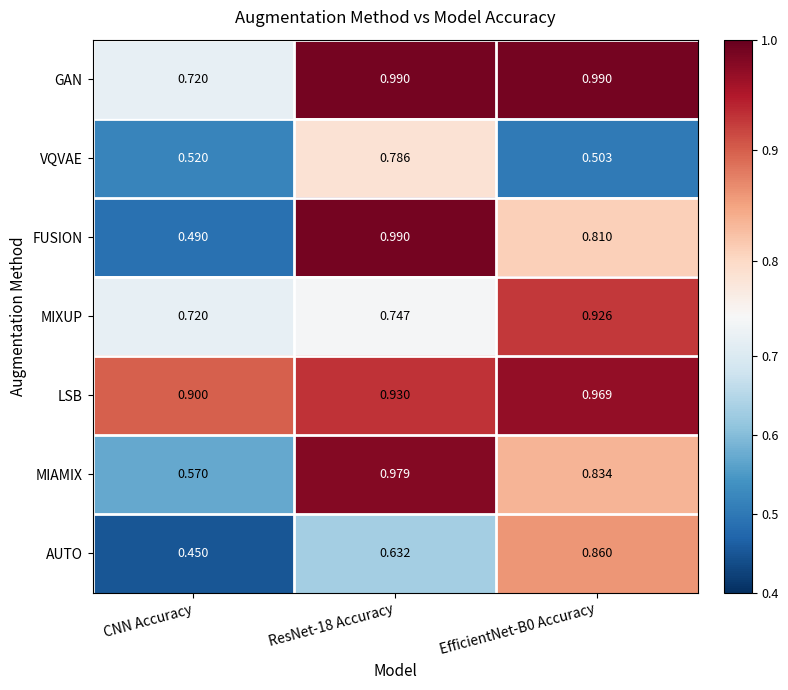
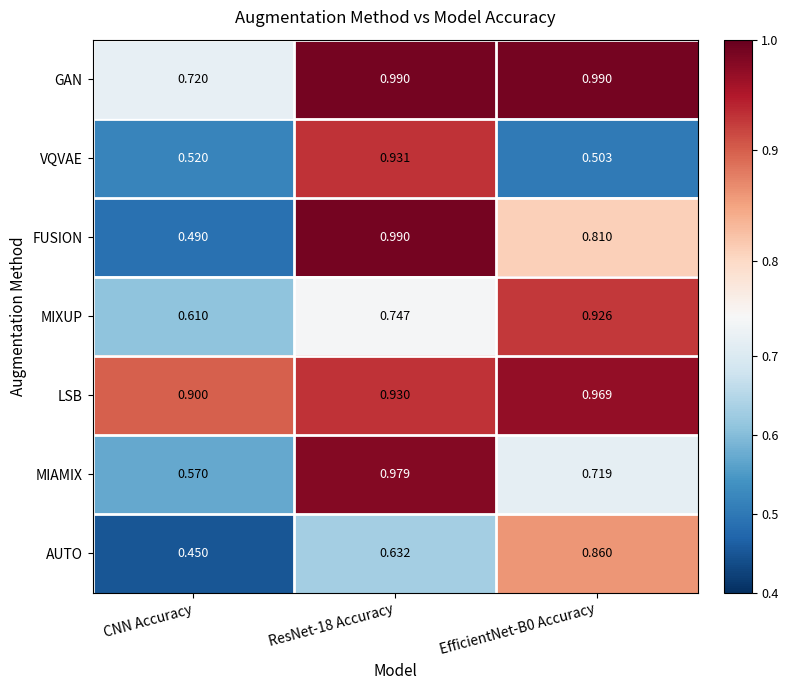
  {
    "GAN": {
      "CNN Accuracy": 0.720,
      "ResNet-18 Accuracy": 0.990,
      "EfficientNet-B0 Accuracy": 0.990
    },
    "VQVAE": {
      "CNN Accuracy": 0.520,
-     "ResNet-18 Accuracy": 0.786,
+     "ResNet-18 Accuracy": 0.931,
      "EfficientNet-B0 Accuracy": 0.503
    },
    "FUSION": {
      "CNN Accuracy": 0.490,
      "ResNet-18 Accuracy": 0.990,
      "EfficientNet-B0 Accuracy": 0.810
    },
    "MIXUP": {
-     "CNN Accuracy": 0.720,
+     "CNN Accuracy": 0.610,
      "ResNet-18 Accuracy": 0.747,
      "EfficientNet-B0 Accuracy": 0.926
    },
    "LSB": {
      "CNN Accuracy": 0.900,
      "ResNet-18 Accuracy": 0.930,
      "EfficientNet-B0 Accuracy": 0.969
    },
    "MIAMIX": {
      "CNN Accuracy": 0.570,
      "ResNet-18 Accuracy": 0.979,
-     "EfficientNet-B0 Accuracy": 0.834
+     "EfficientNet-B0 Accuracy": 0.719
    },
    "AUTO": {
      "CNN Accuracy": 0.450,
      "ResNet-18 Accuracy": 0.632,
      "EfficientNet-B0 Accuracy": 0.860
    }
  }
